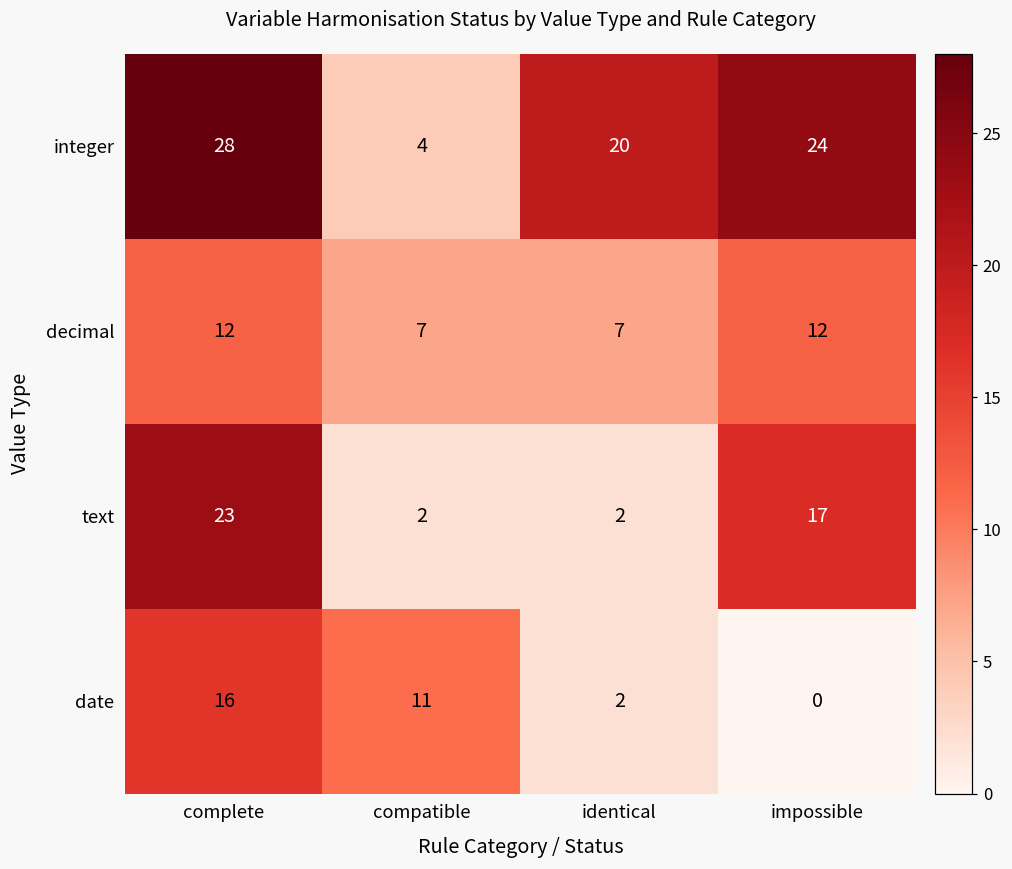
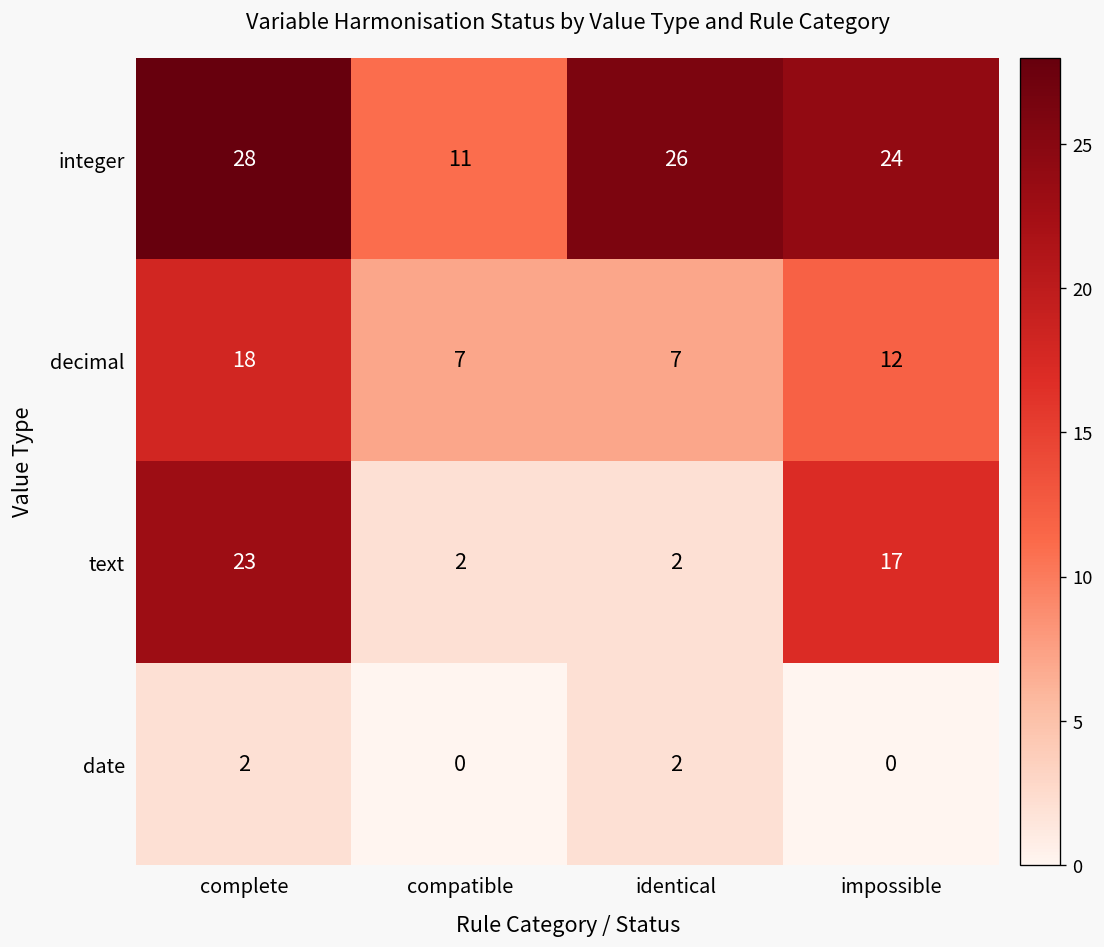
  {
    "integer": {
      "complete": 28,
-     "compatible": 4,
-     "identical": 20,
+     "compatible": 11,
+     "identical": 26,
      "impossible": 24
    },
    "decimal": {
-     "complete": 12,
+     "complete": 18,
      "compatible": 7,
      "identical": 7,
      "impossible": 12
    },
    "text": {
      "complete": 23,
      "compatible": 2,
      "identical": 2,
      "impossible": 17
    },
    "date": {
-     "complete": 16,
-     "compatible": 11,
+     "complete": 2,
+     "compatible": 0,
      "identical": 2,
      "impossible": 0
    }
  }
